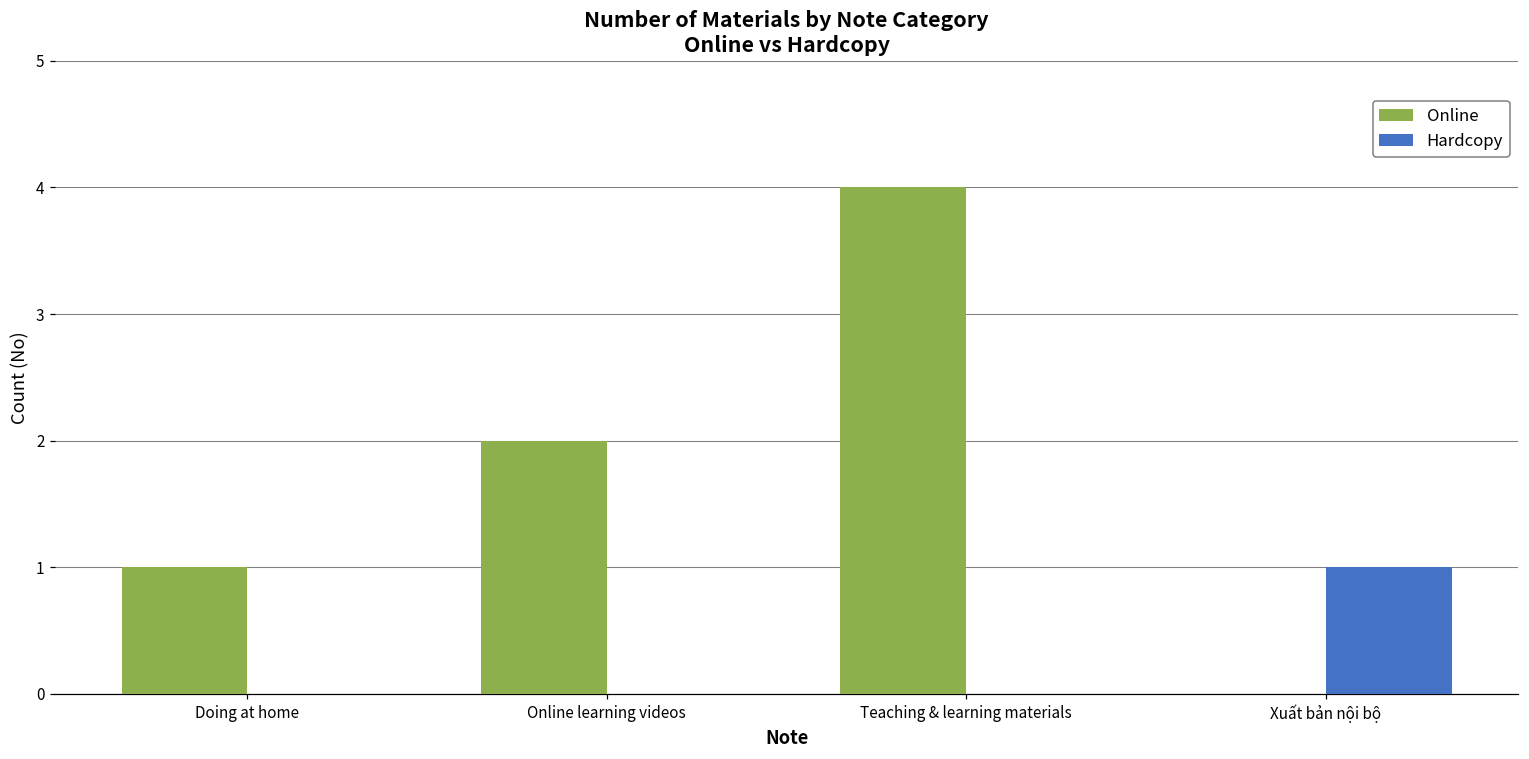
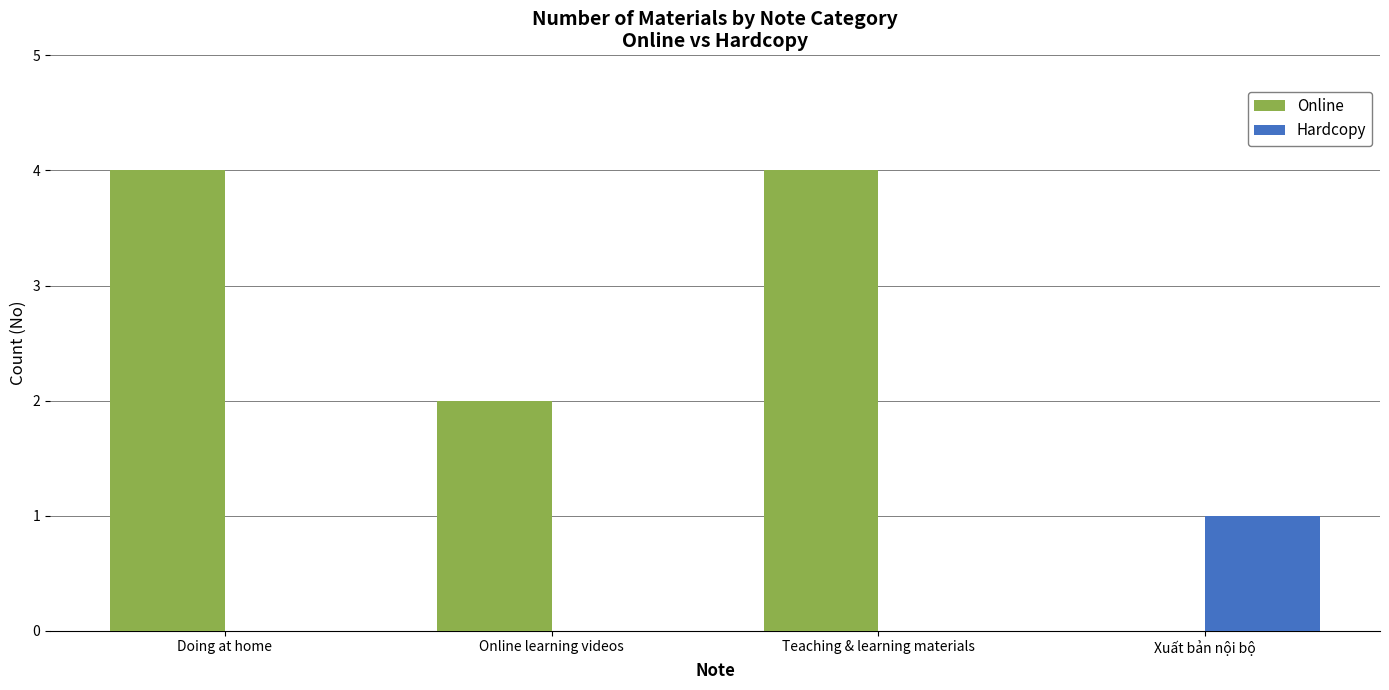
  {
    "Online": {
-     "Doing at home": 1,
+     "Doing at home": 4,
      "Online learning videos": 2,
      "Teaching & learning materials": 4,
      "Xuất bản nội bộ": 0
    },
    "Hardcopy": {
      "Doing at home": 0,
      "Online learning videos": 0,
      "Teaching & learning materials": 0,
      "Xuất bản nội bộ": 1
    }
  }
